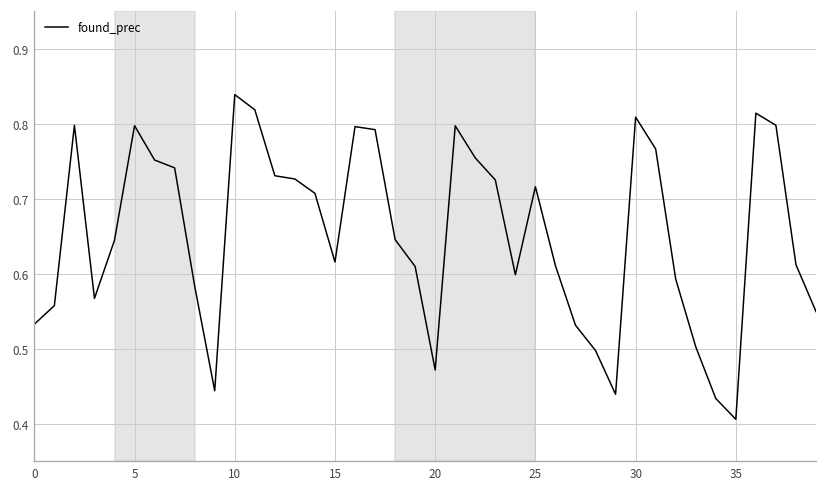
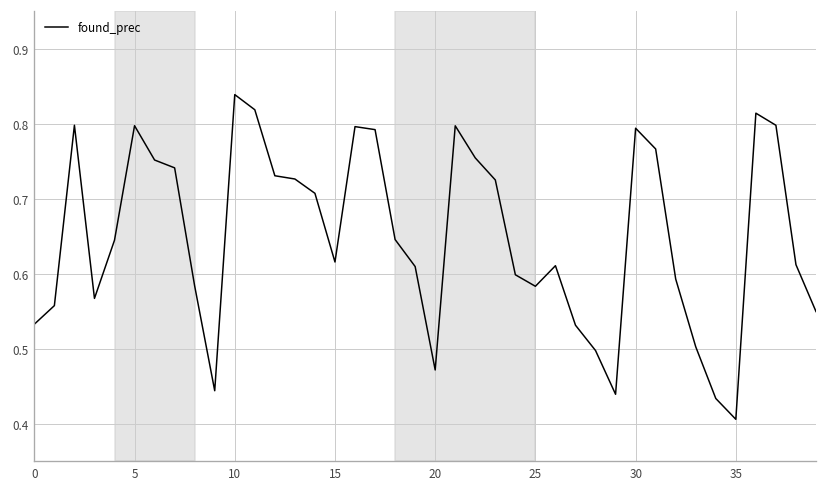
  {
    "0": 0.53,
    "5": 0.80,
    "10": 0.84,
    "15": 0.62,
    "20": 0.47,
-   "25": 0.72,
-   "30": 0.81,
+   "25": 0.58,
+   "30": 0.79,
    "35": 0.41
  }
